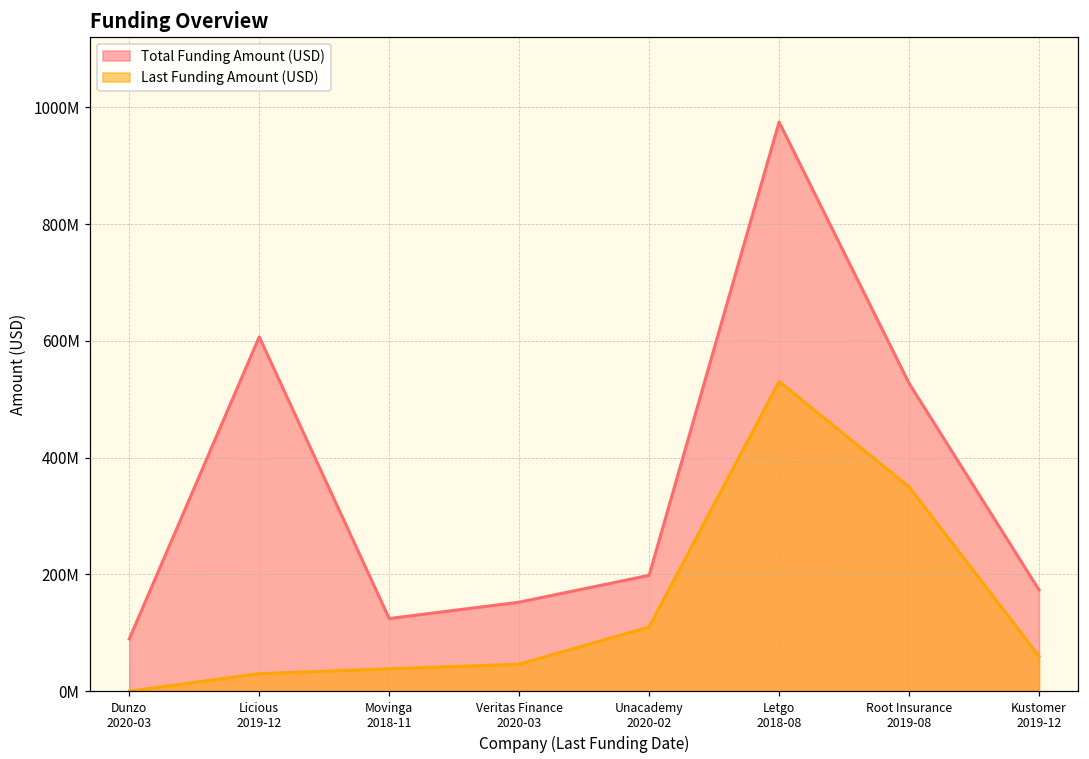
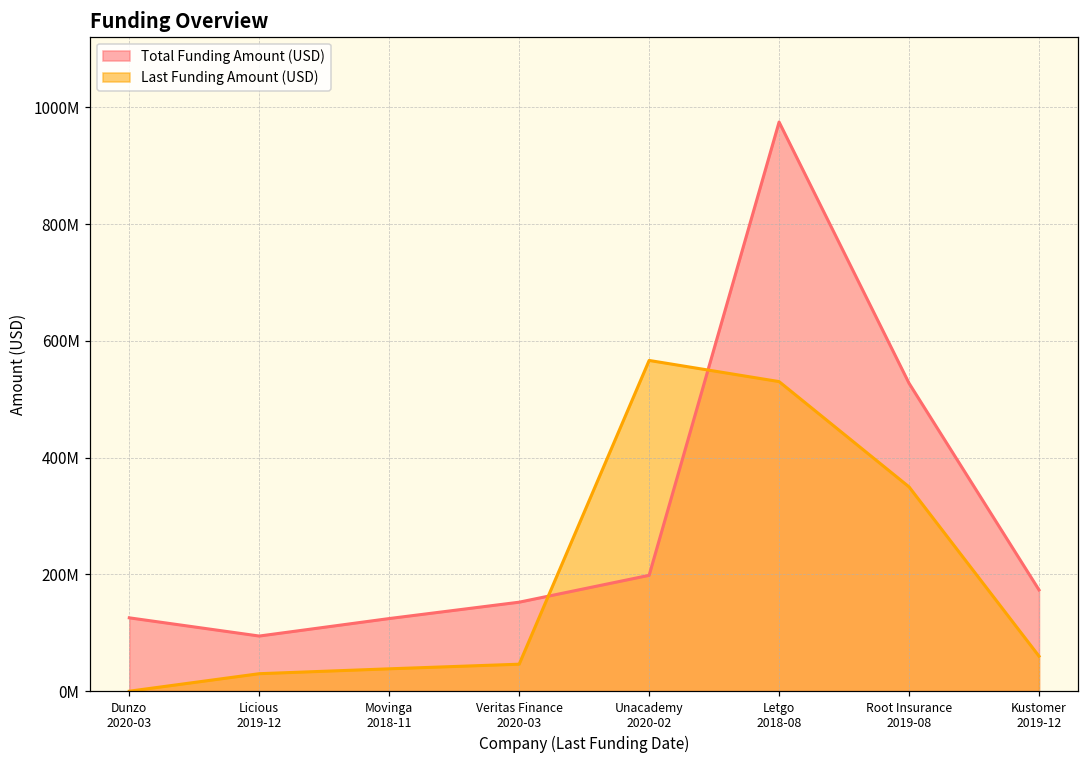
  {
    "Total Funding Amount (USD)": {
-     "Dunzo 2020-03": 90000000,
-     "Licious 2019-12": 610000000,
+     "Dunzo 2020-03": 130000000,
+     "Licious 2019-12": 90000000,
      "Movinga 2018-11": 120000000,
      "Veritas Finance 2020-03": 150000000,
      "Unacademy 2020-02": 200000000,
      "Letgo 2018-08": 980000000,
      "Root Insurance 2019-08": 530000000,
      "Kustomer 2019-12": 170000000
    },
    "Last Funding Amount (USD)": {
      "Dunzo 2020-03": 0,
      "Licious 2019-12": 30000000,
      "Movinga 2018-11": 40000000,
      "Veritas Finance 2020-03": 50000000,
-     "Unacademy 2020-02": 110000000,
+     "Unacademy 2020-02": 570000000,
      "Letgo 2018-08": 530000000,
      "Root Insurance 2019-08": 350000000,
      "Kustomer 2019-12": 60000000
    }
  }
